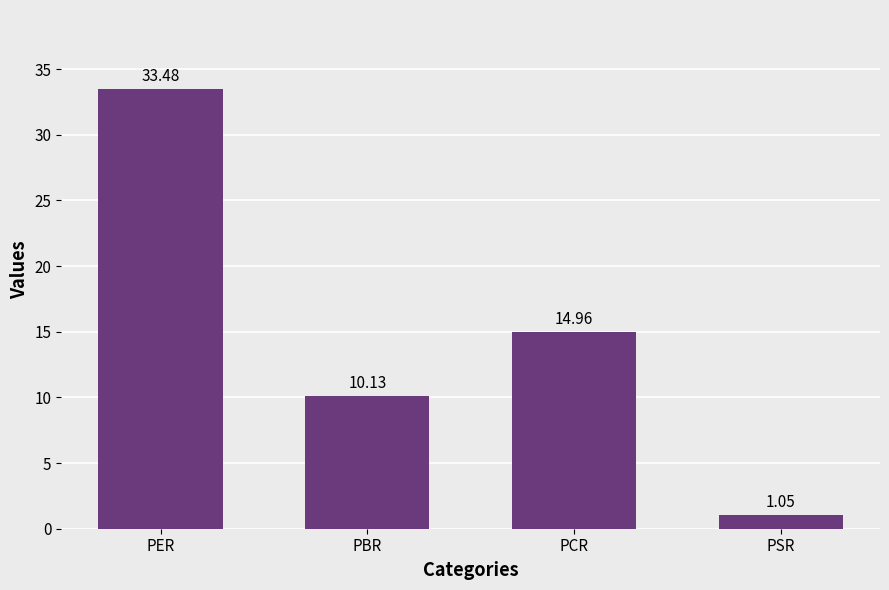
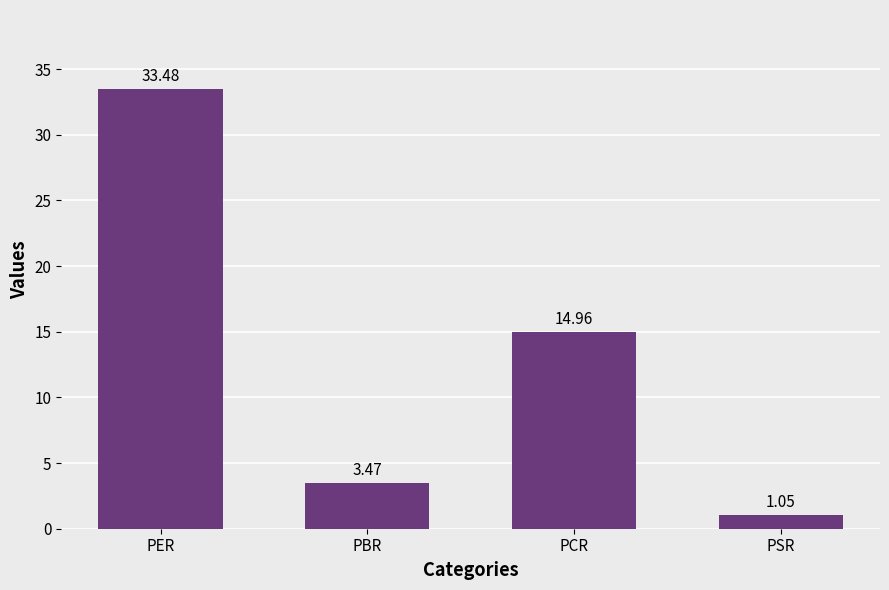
  {
    "PER": 33.48,
-   "PBR": 10.13,
+   "PBR": 3.47,
    "PCR": 14.96,
    "PSR": 1.05
  }
